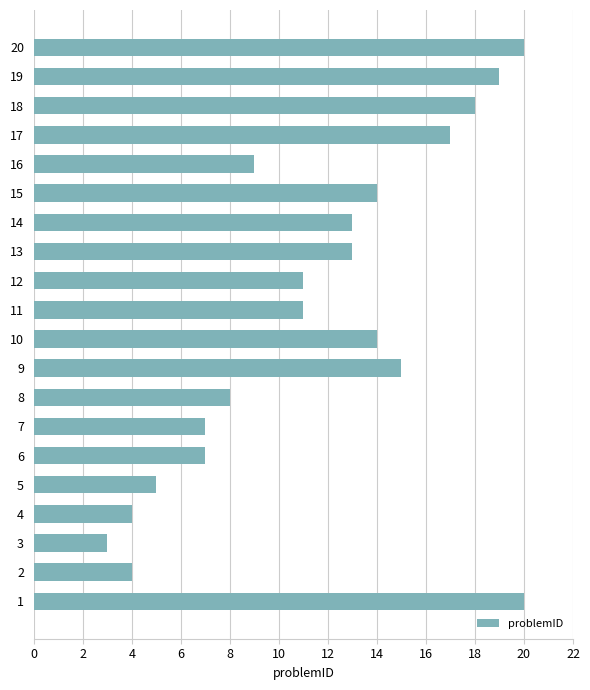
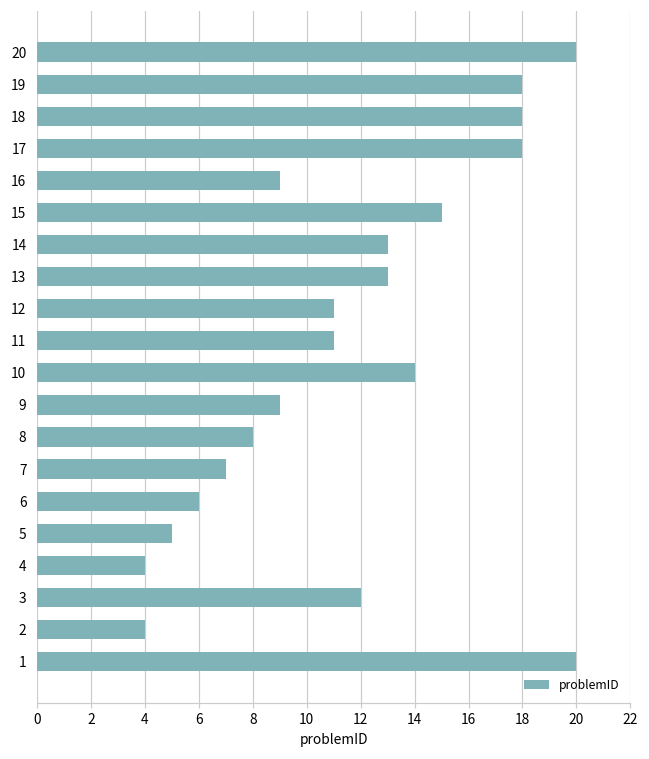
  {
    "20": 20,
-   "19": 19,
+   "19": 18,
    "18": 18,
-   "17": 17,
+   "17": 18,
    "16": 9,
-   "15": 14,
+   "15": 15,
    "14": 13,
    "13": 13,
    "12": 11,
    "11": 11,
    "10": 14,
-   "9": 15,
+   "9": 9,
    "8": 8,
    "7": 7,
-   "6": 7,
+   "6": 6,
    "5": 5,
    "4": 4,
-   "3": 3,
+   "3": 12,
    "2": 4,
    "1": 20
  }
